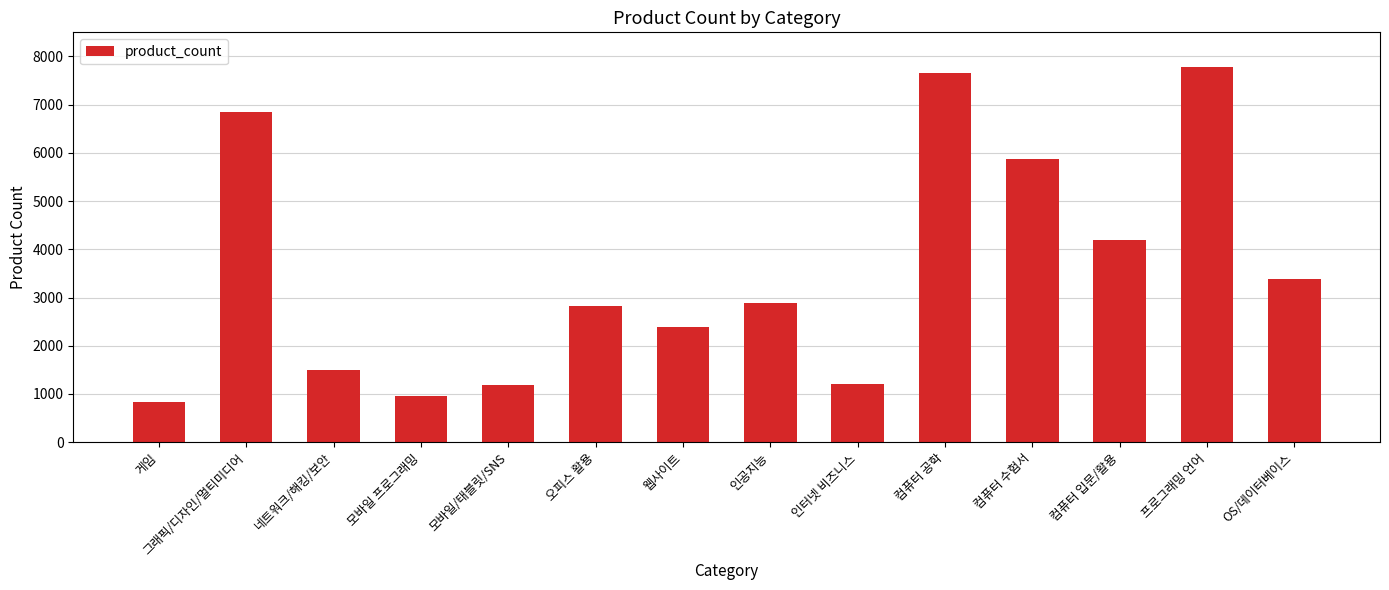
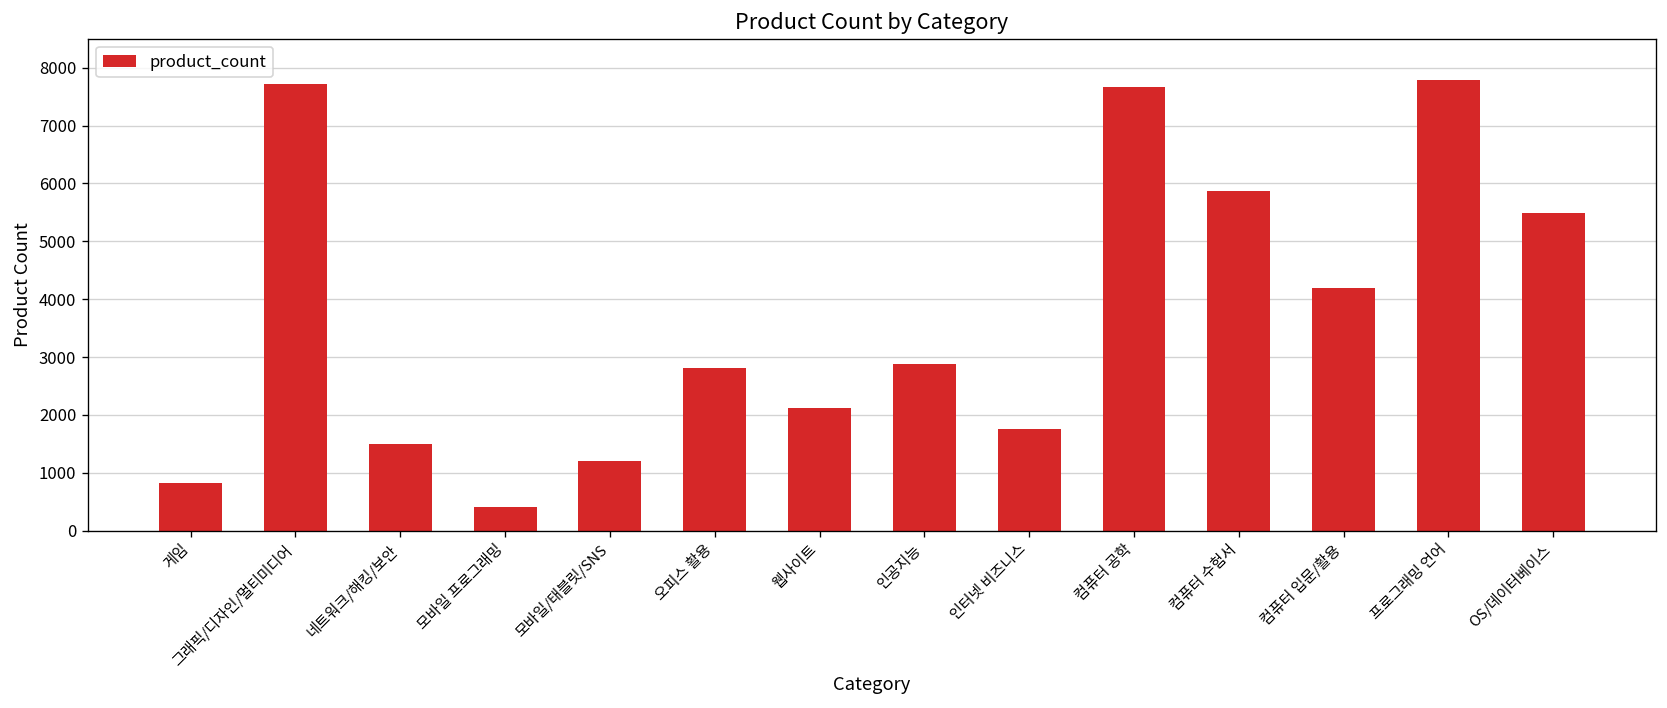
  {
    "게임": 800,
-   "그래픽/디자인/멀티미디어": 6800,
+   "그래픽/디자인/멀티미디어": 7700,
    "네트워크/해킹/보안": 1500,
-   "모바일 프로그래밍": 1000,
+   "모바일 프로그래밍": 400,
    "모바일/태블릿/SNS": 1200,
    "오피스 활용": 2800,
-   "웹사이트": 2400,
+   "웹사이트": 2100,
    "인공지능": 2900,
-   "인터넷 비즈니스": 1200,
+   "인터넷 비즈니스": 1700,
    "컴퓨터 공학": 7700,
    "컴퓨터 수험서": 5900,
    "컴퓨터 입문/활용": 4200,
    "프로그래밍 언어": 7800,
-   "OS/데이터베이스": 3400
+   "OS/데이터베이스": 5500
  }
